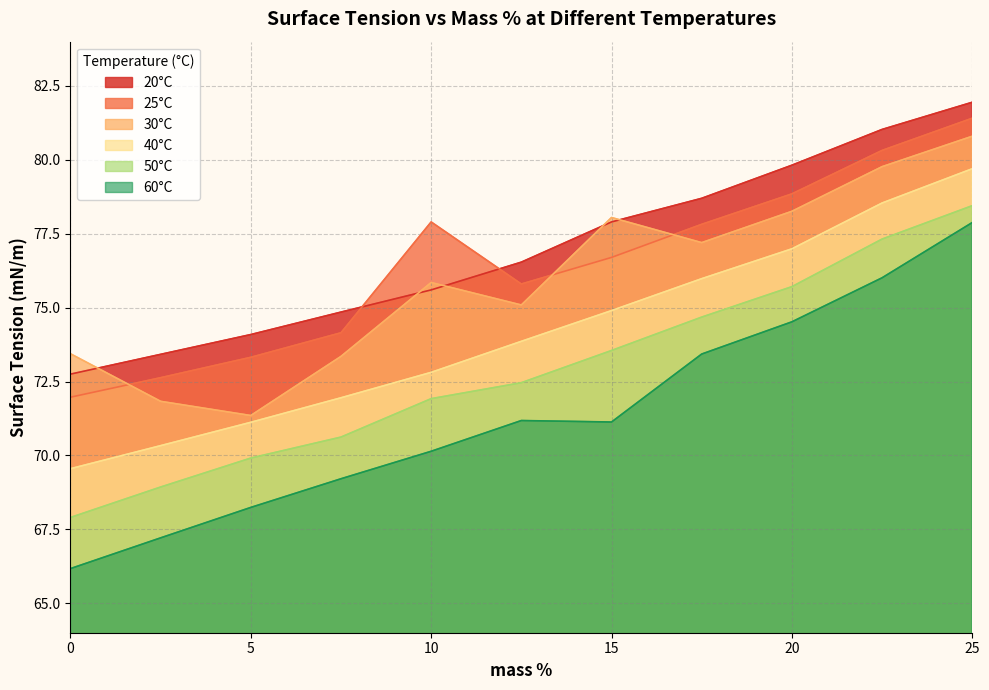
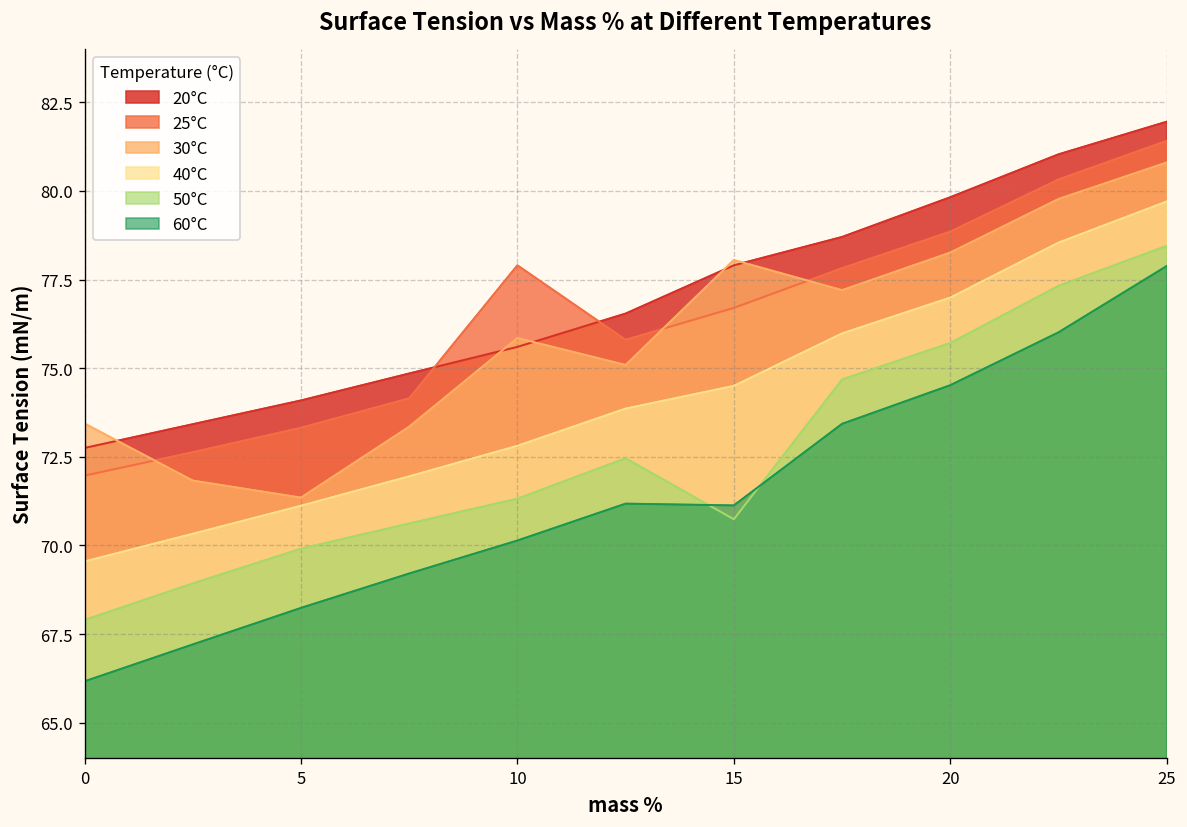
  {
    "20°C": {
      "0": 72.8,
      "5": 74.1,
      "10": 75.6,
      "15": 77.9,
      "20": 79.8,
      "25": 82.0
    },
    "25°C": {
      "0": 72.0,
      "5": 73.3,
      "10": 77.9,
      "15": 76.7,
      "20": 78.9,
      "25": 81.4
    },
    "30°C": {
      "0": 73.4,
      "5": 71.4,
      "10": 75.9,
      "15": 78.1,
      "20": 78.3,
      "25": 80.8
    },
    "40°C": {
      "0": 69.6,
      "5": 71.1,
      "10": 72.8,
-     "15": 74.9,
+     "15": 74.5,
      "20": 77.0,
      "25": 79.7
    },
    "50°C": {
      "0": 67.9,
      "5": 69.9,
-     "10": 71.9,
-     "15": 73.6,
+     "10": 71.3,
+     "15": 70.7,
      "20": 75.7,
      "25": 78.5
    },
    "60°C": {
      "0": 66.2,
      "5": 68.2,
      "10": 70.1,
      "15": 71.1,
      "20": 74.5,
      "25": 77.9
    }
  }
